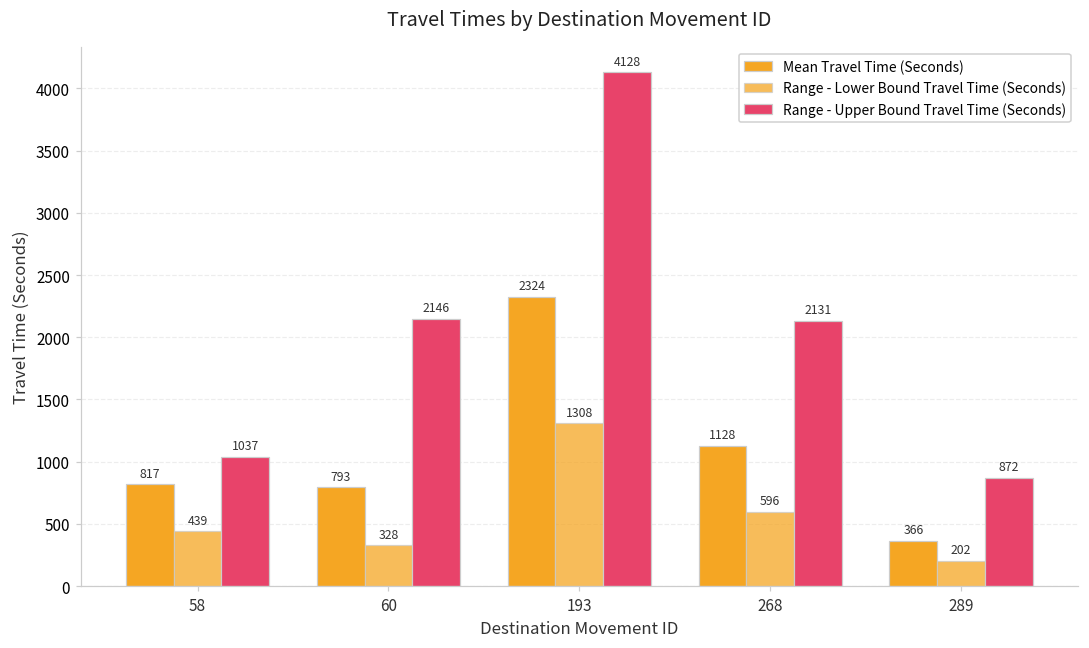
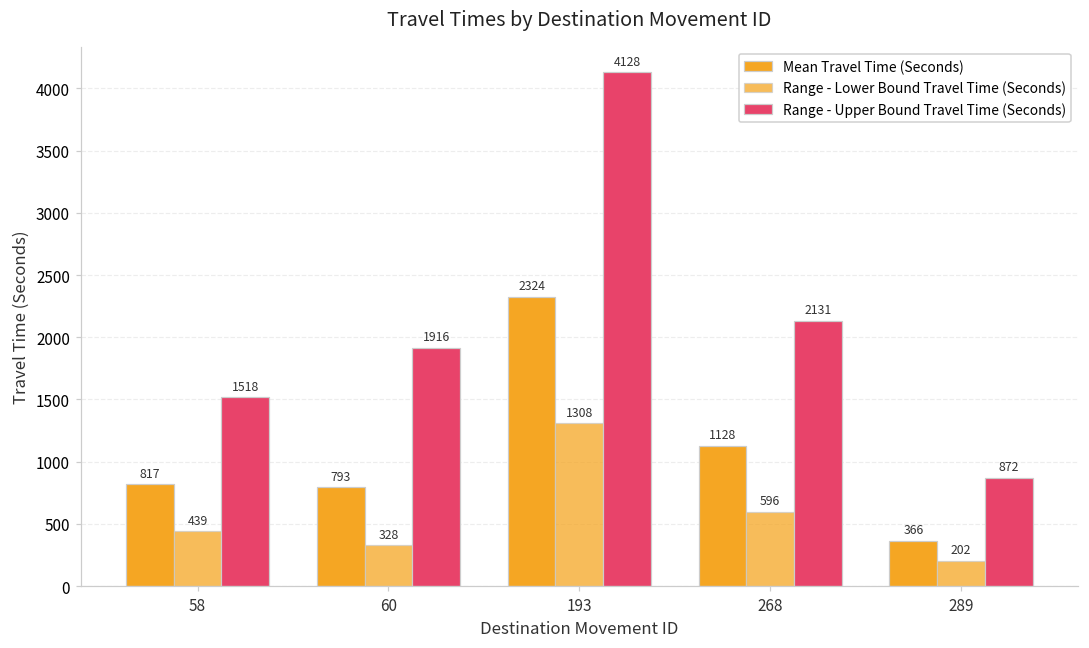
  {
    "Range - Upper Bound Travel Time (Seconds)": {
-     "58": 1037,
-     "60": 2146,
+     "58": 1518,
+     "60": 1916,
      "193": 4128,
      "268": 2131,
      "289": 872
    }
  }
